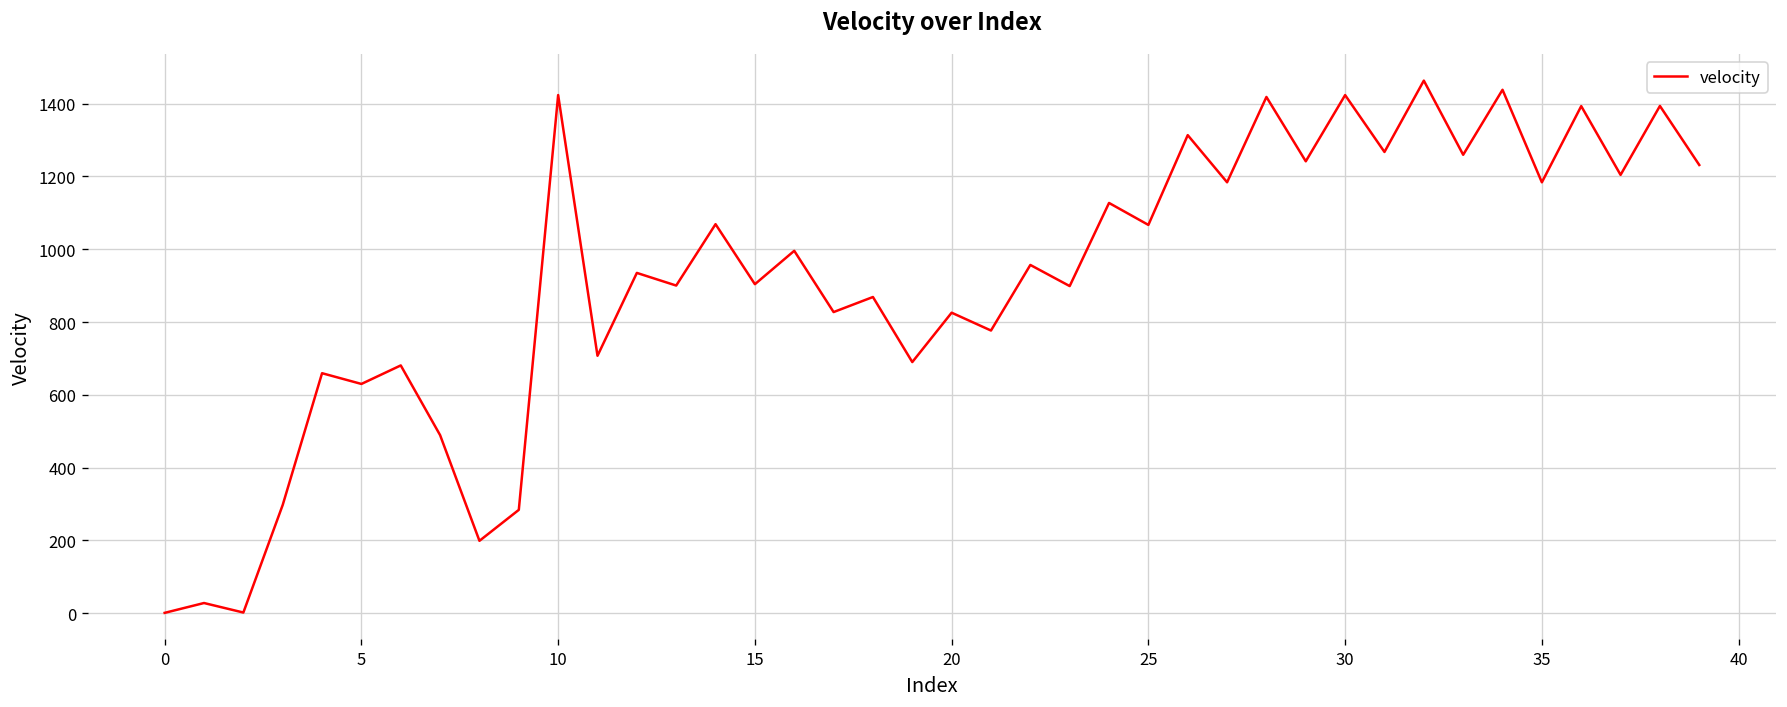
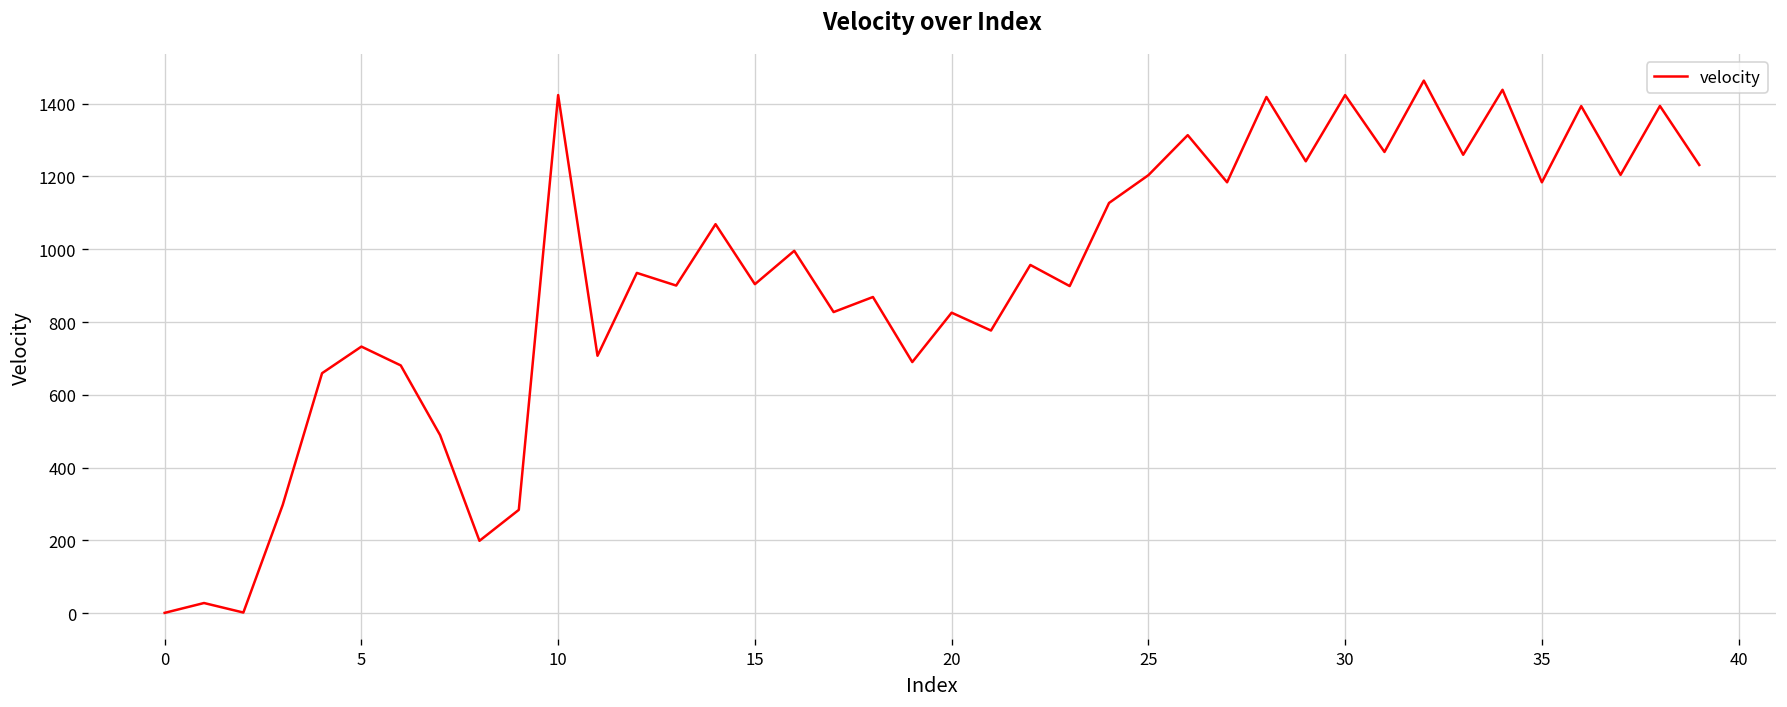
  {
    "0": 0,
-   "5": 630,
+   "5": 730,
    "10": 1420,
    "15": 900,
    "20": 830,
-   "25": 1070,
+   "25": 1200,
    "30": 1420,
    "35": 1180
  }
